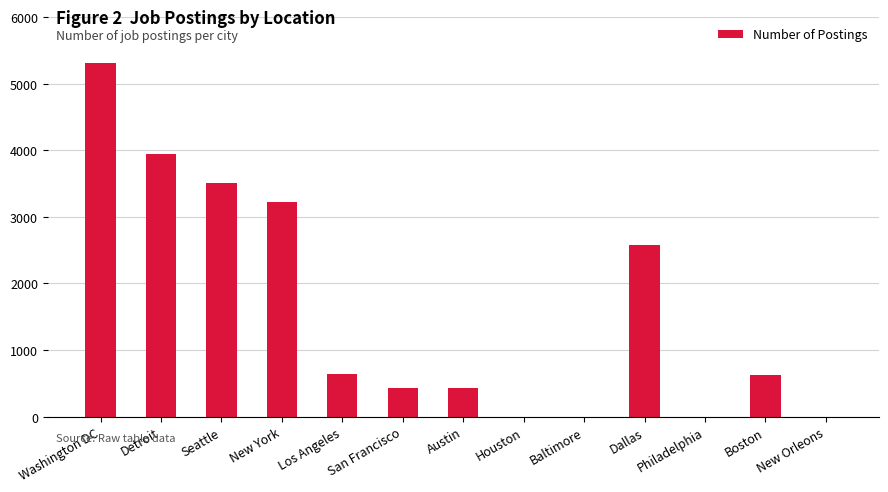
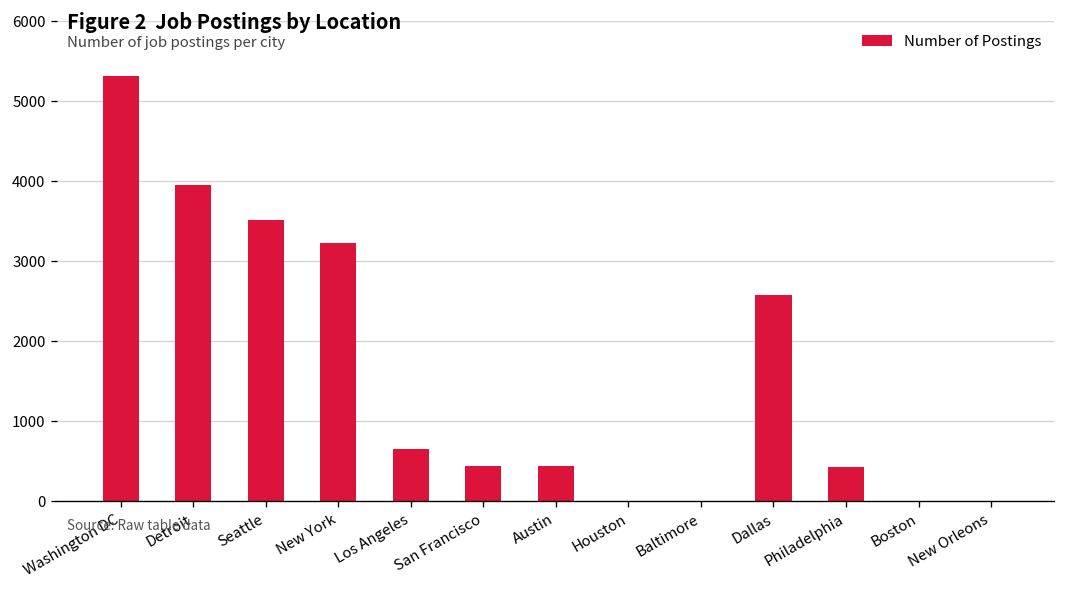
  {
    "Washington DC": 5300,
    "Detroit": 3900,
    "Seattle": 3500,
    "New York": 3200,
    "Los Angeles": 600,
    "San Francisco": 400,
    "Austin": 400,
    "Houston": 0,
    "Baltimore": 0,
    "Dallas": 2600,
-   "Philadelphia": 0,
-   "Boston": 600,
+   "Philadelphia": 400,
+   "Boston": 0,
    "New Orleons": 0
  }
